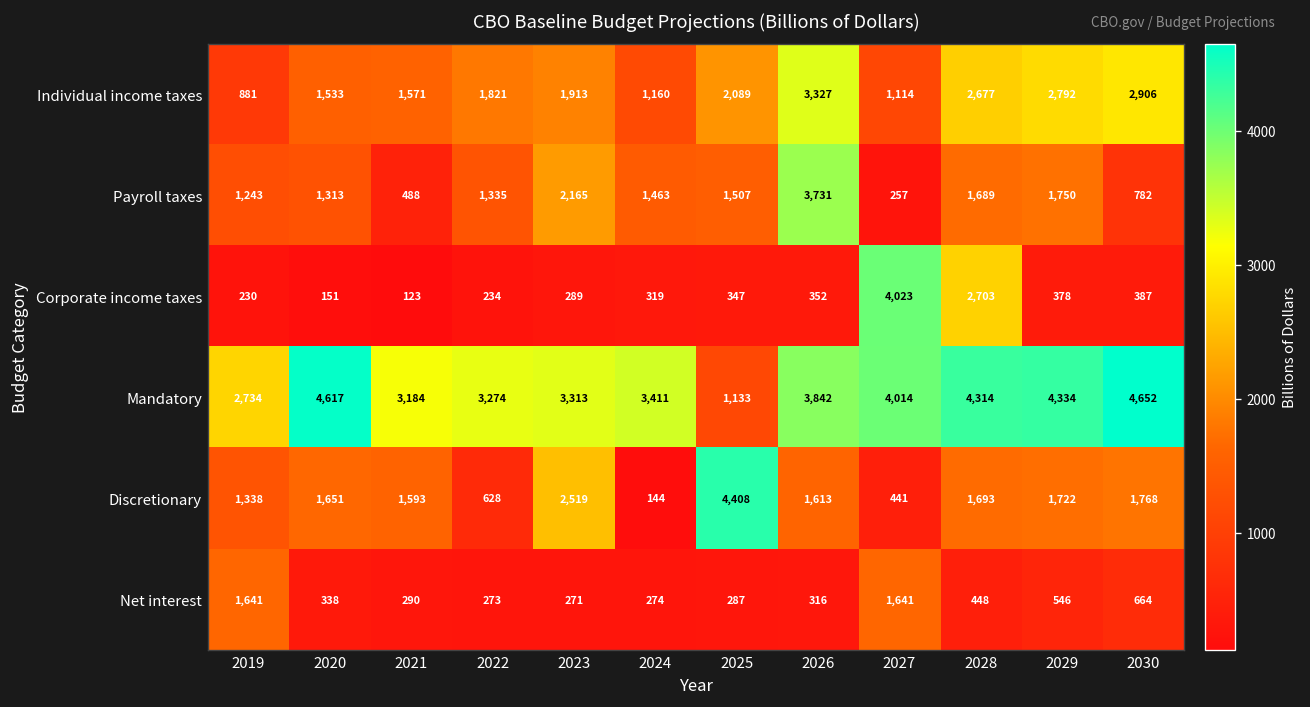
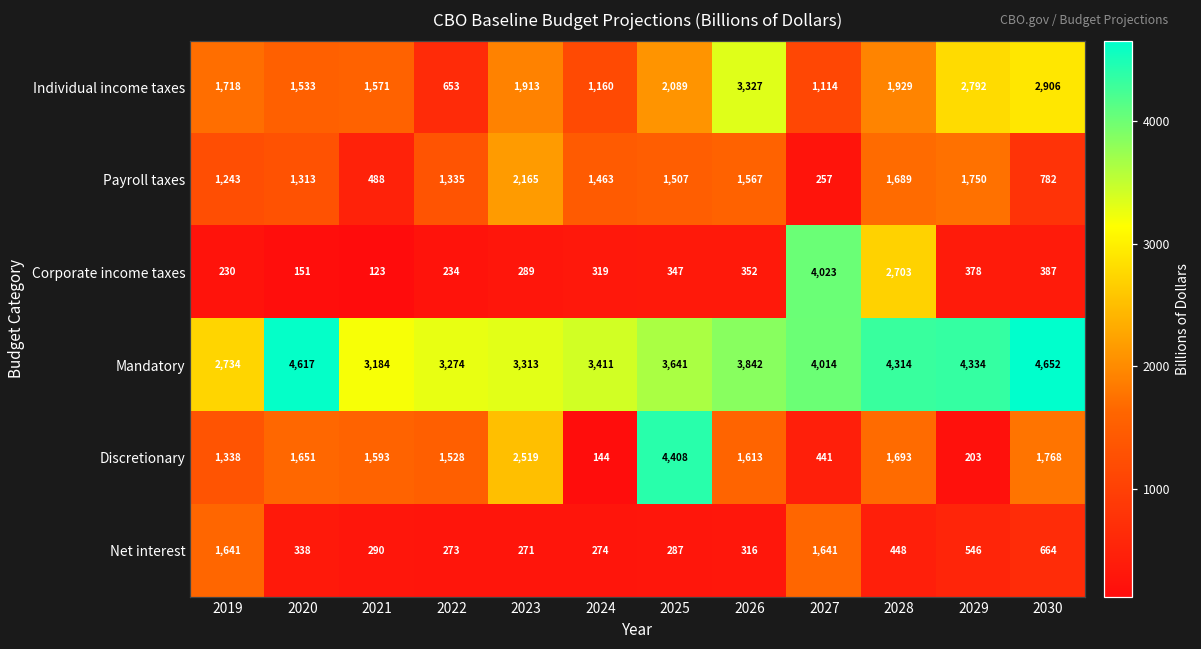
  {
    "Individual income taxes": {
-     "2019": "881",
+     "2019": "1,718",
      "2020": "1,533",
      "2021": "1,571",
-     "2022": "1,821",
+     "2022": "653",
      "2023": "1,913",
      "2024": "1,160",
      "2025": "2,089",
      "2026": "3,327",
      "2027": "1,114",
-     "2028": "2,677",
+     "2028": "1,929",
      "2029": "2,792",
      "2030": "2,906"
    },
    "Payroll taxes": {
      "2019": "1,243",
      "2020": "1,313",
      "2021": "488",
      "2022": "1,335",
      "2023": "2,165",
      "2024": "1,463",
      "2025": "1,507",
-     "2026": "3,731",
+     "2026": "1,567",
      "2027": "257",
      "2028": "1,689",
      "2029": "1,750",
      "2030": "782"
    },
    "Corporate income taxes": {
      "2019": "230",
      "2020": "151",
      "2021": "123",
      "2022": "234",
      "2023": "289",
      "2024": "319",
      "2025": "347",
      "2026": "352",
      "2027": "4,023",
      "2028": "2,703",
      "2029": "378",
      "2030": "387"
    },
    "Mandatory": {
      "2019": "2,734",
      "2020": "4,617",
      "2021": "3,184",
      "2022": "3,274",
      "2023": "3,313",
      "2024": "3,411",
-     "2025": "1,133",
+     "2025": "3,641",
      "2026": "3,842",
      "2027": "4,014",
      "2028": "4,314",
      "2029": "4,334",
      "2030": "4,652"
    },
    "Discretionary": {
      "2019": "1,338",
      "2020": "1,651",
      "2021": "1,593",
-     "2022": "628",
+     "2022": "1,528",
      "2023": "2,519",
      "2024": "144",
      "2025": "4,408",
      "2026": "1,613",
      "2027": "441",
      "2028": "1,693",
-     "2029": "1,722",
+     "2029": "203",
      "2030": "1,768"
    },
    "Net interest": {
      "2019": "1,641",
      "2020": "338",
      "2021": "290",
      "2022": "273",
      "2023": "271",
      "2024": "274",
      "2025": "287",
      "2026": "316",
      "2027": "1,641",
      "2028": "448",
      "2029": "546",
      "2030": "664"
    }
  }
